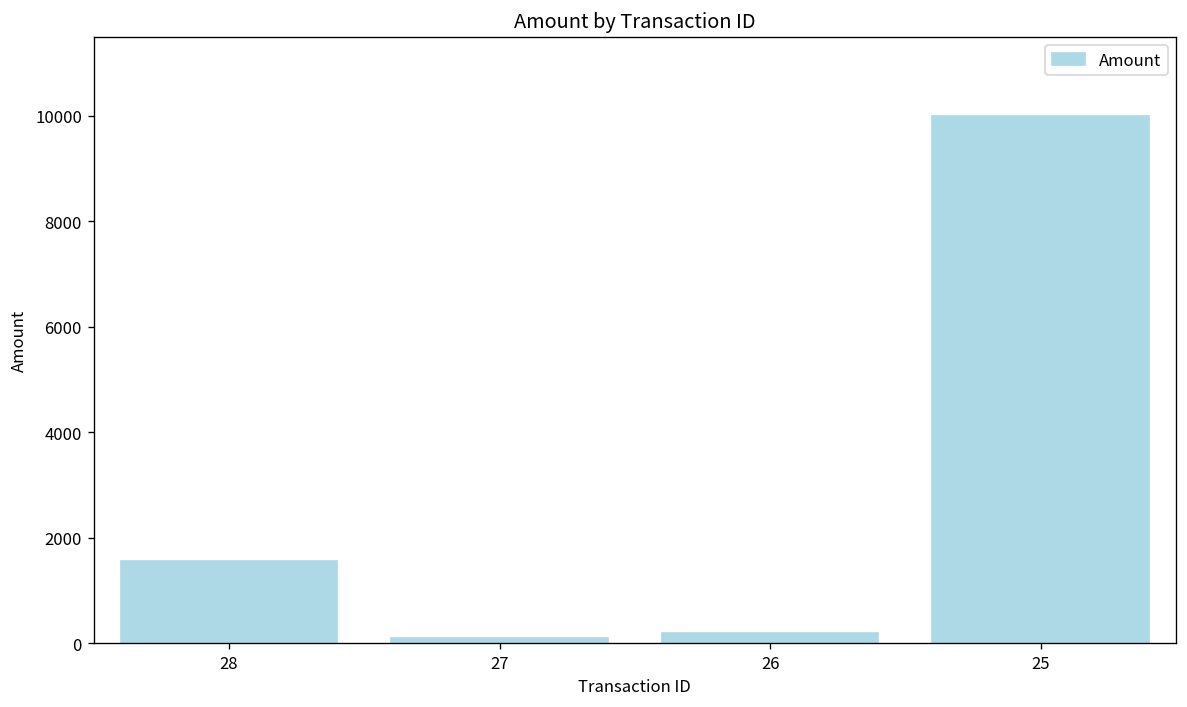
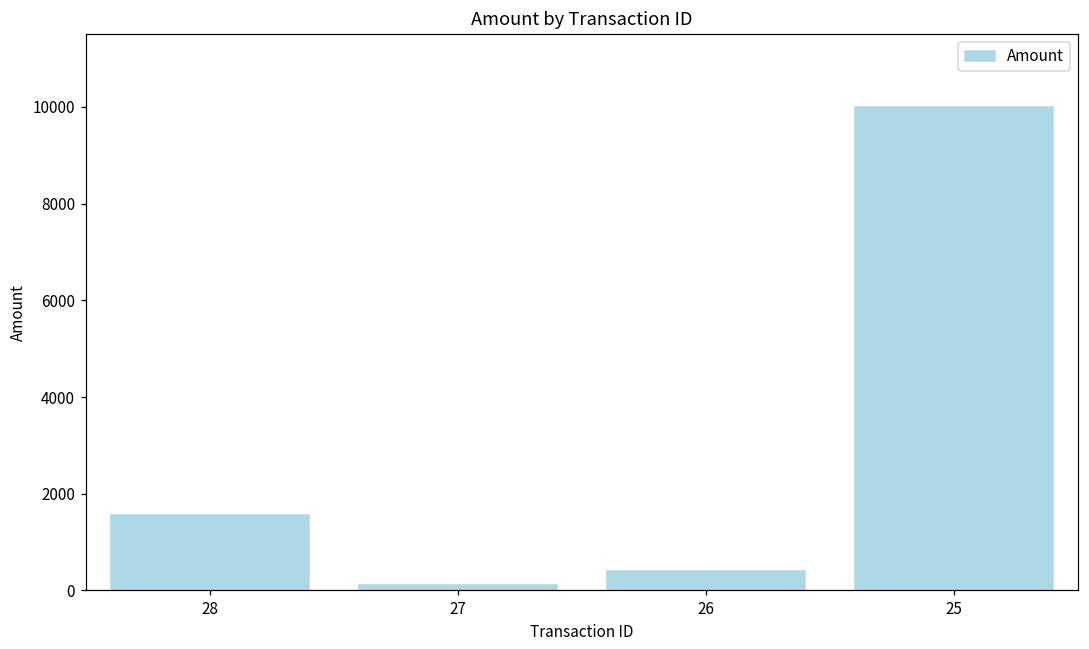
  {
    "28": 1600,
    "27": 100,
-   "26": 200,
+   "26": 400,
    "25": 10000
  }
